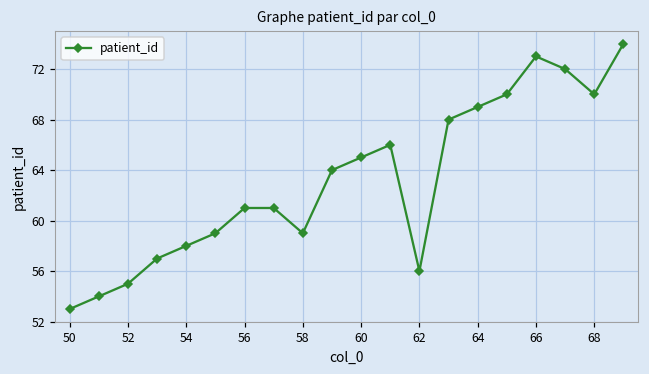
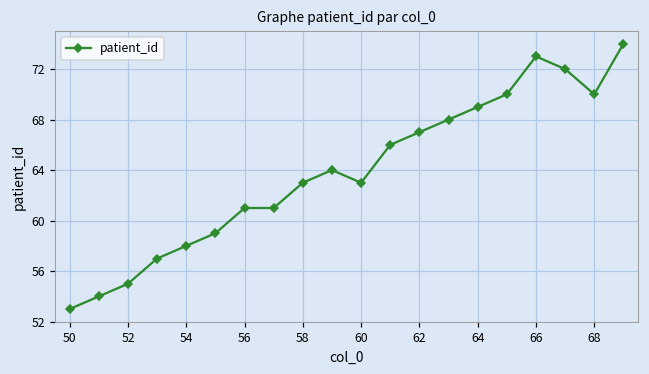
  {
    "50": 53,
    "52": 55,
    "54": 58,
    "56": 61,
-   "58": 59,
-   "60": 65,
-   "62": 56,
+   "58": 63,
+   "60": 63,
+   "62": 67,
    "64": 69,
    "66": 73,
    "68": 70
  }
